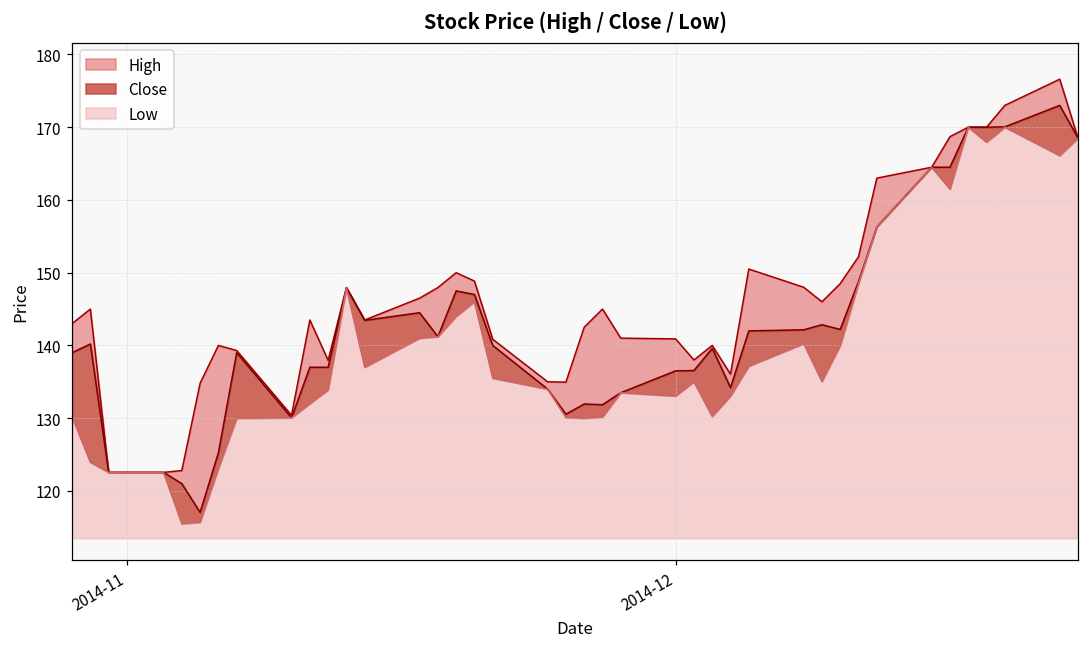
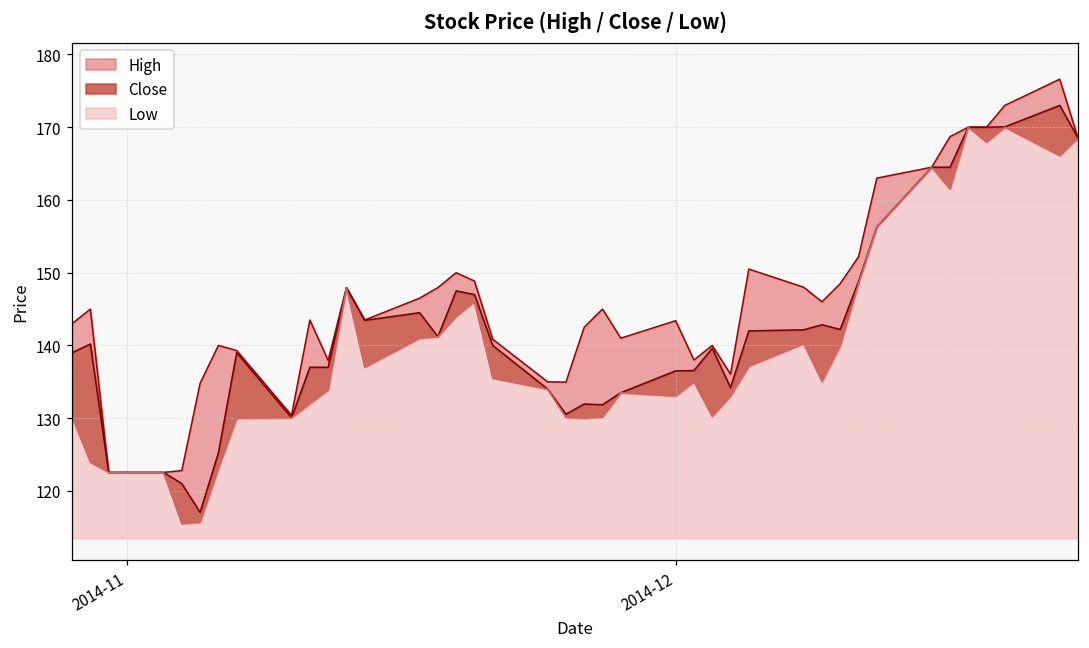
  {
    "High": {
-     "2014-12": 141
+     "2014-12": 143
    },
    "Close": {
      "2014-12": 137
    },
    "Low": {
      "2014-12": 133
    }
  }
